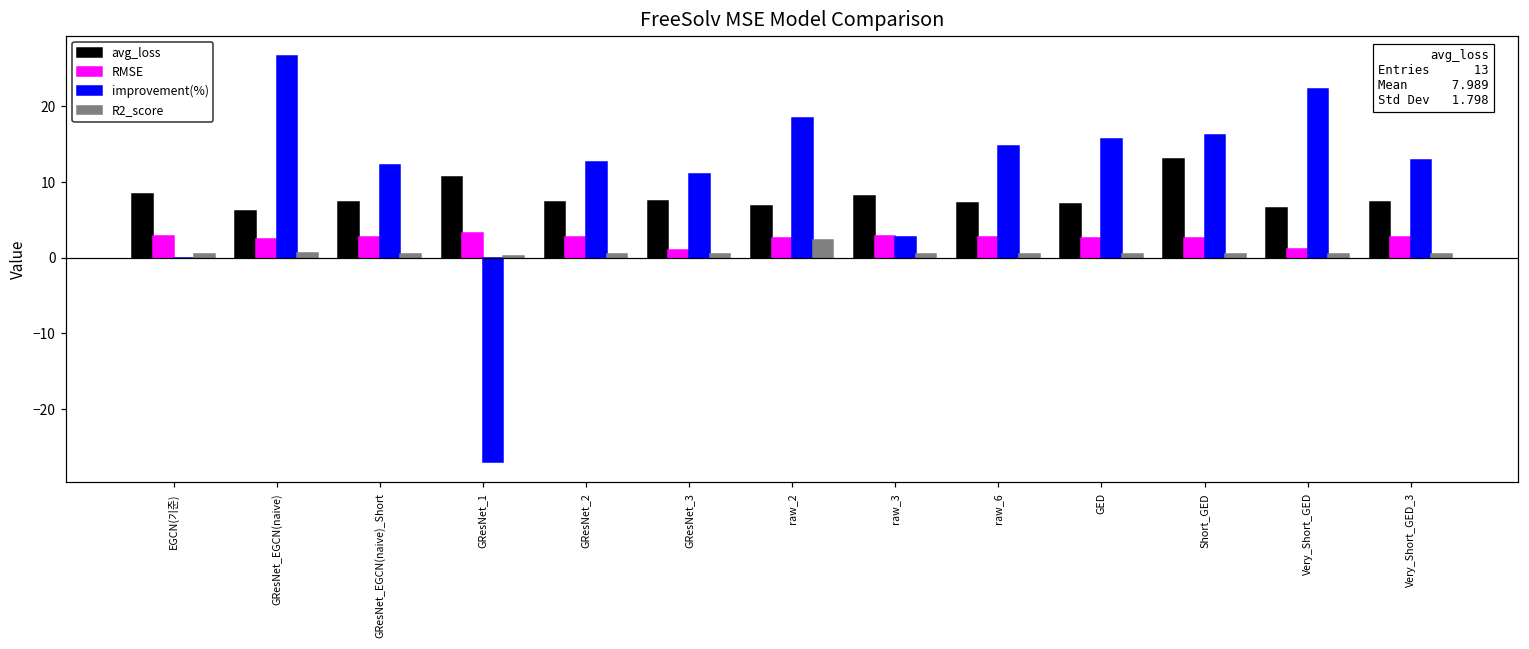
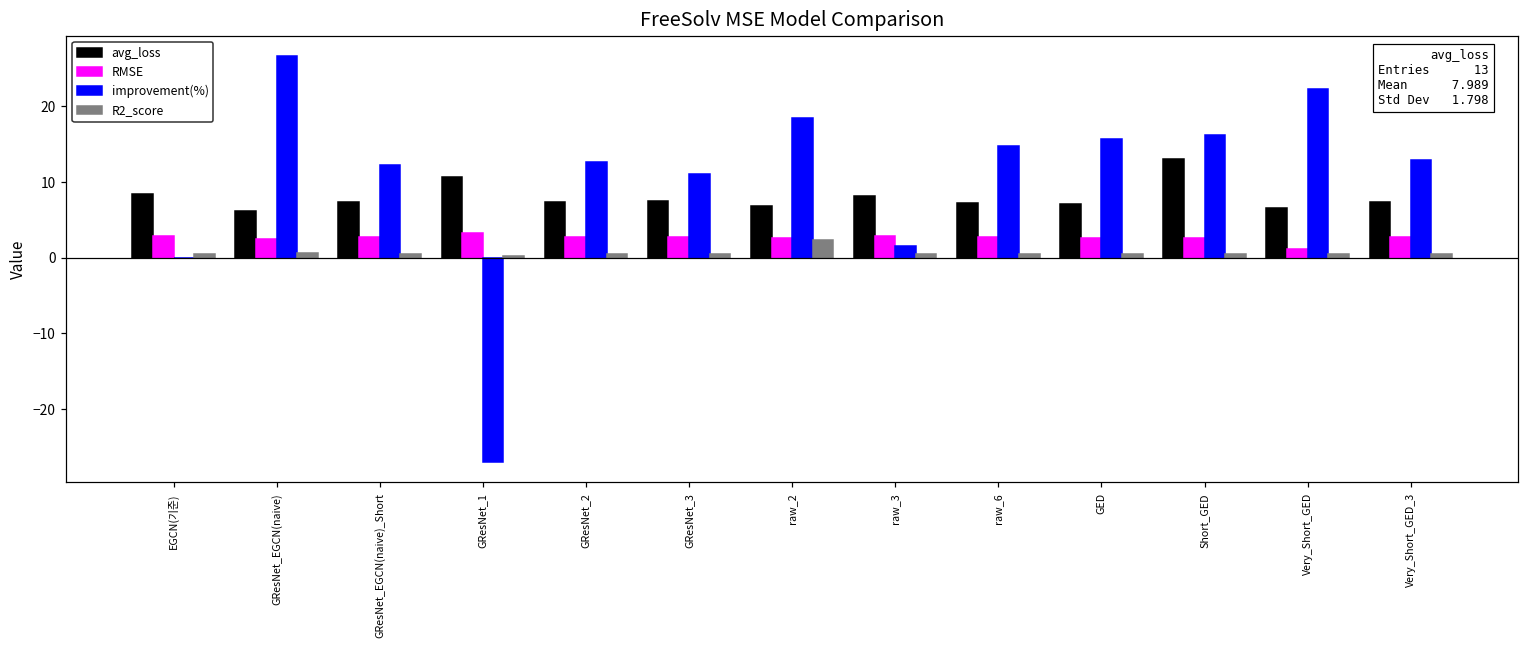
  {
    "avg_loss": {
      "EGCN(기준)": 8,
      "GResNet_EGCN(naive)": 6,
      "GResNet_EGCN(naive)_Short": 7,
      "GResNet_1": 11,
      "GResNet_2": 7,
      "GResNet_3": 8,
      "raw_2": 7,
      "raw_3": 8,
      "raw_6": 7,
      "GED": 7,
      "Short_GED": 13,
      "Very_Short_GED": 7,
      "Very_Short_GED_3": 7
    },
    "RMSE": {
      "EGCN(기준)": 3,
      "GResNet_EGCN(naive)": 2,
      "GResNet_EGCN(naive)_Short": 3,
      "GResNet_1": 3,
      "GResNet_2": 3,
-     "GResNet_3": 1,
+     "GResNet_3": 3,
      "raw_2": 3,
      "raw_3": 3,
      "raw_6": 3,
      "GED": 3,
      "Short_GED": 3,
      "Very_Short_GED": 1,
      "Very_Short_GED_3": 3
    },
    "improvement(%)": {
      "EGCN(기준)": 0,
      "GResNet_EGCN(naive)": 27,
      "GResNet_EGCN(naive)_Short": 12,
      "GResNet_1": -27,
      "GResNet_2": 13,
      "GResNet_3": 11,
      "raw_2": 18,
-     "raw_3": 3,
+     "raw_3": 2,
      "raw_6": 15,
      "GED": 16,
      "Short_GED": 16,
      "Very_Short_GED": 22,
      "Very_Short_GED_3": 13
    },
    "R2_score": {
      "EGCN(기준)": 0,
      "GResNet_EGCN(naive)": 1,
      "GResNet_EGCN(naive)_Short": 1,
      "GResNet_2": 1,
      "GResNet_3": 0,
      "raw_2": 2,
      "raw_3": 0,
      "raw_6": 1,
      "GED": 1,
      "Short_GED": 1,
      "Very_Short_GED": 1,
      "Very_Short_GED_3": 1
    }
  }
